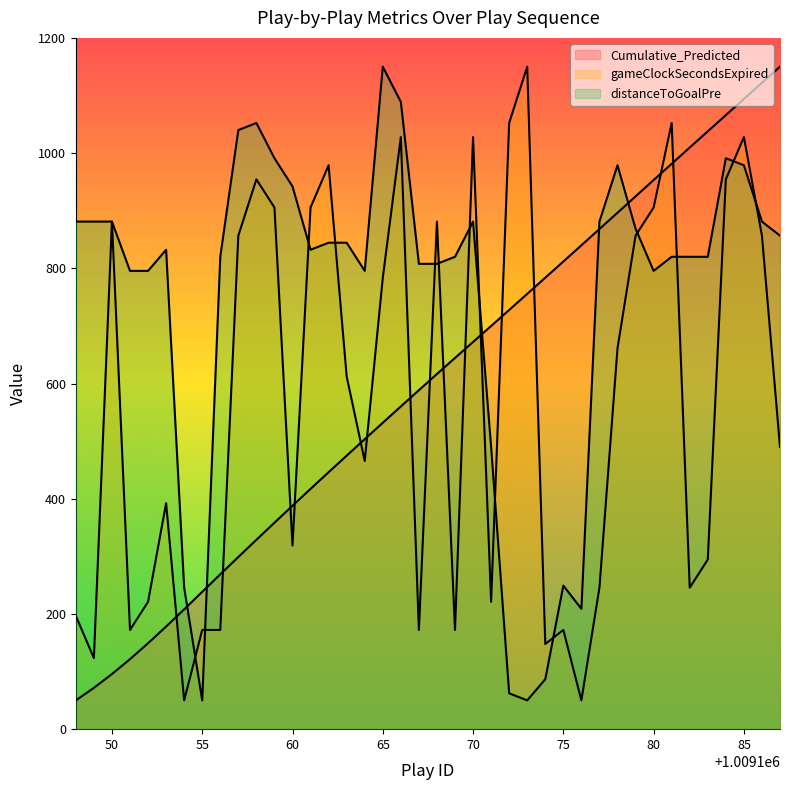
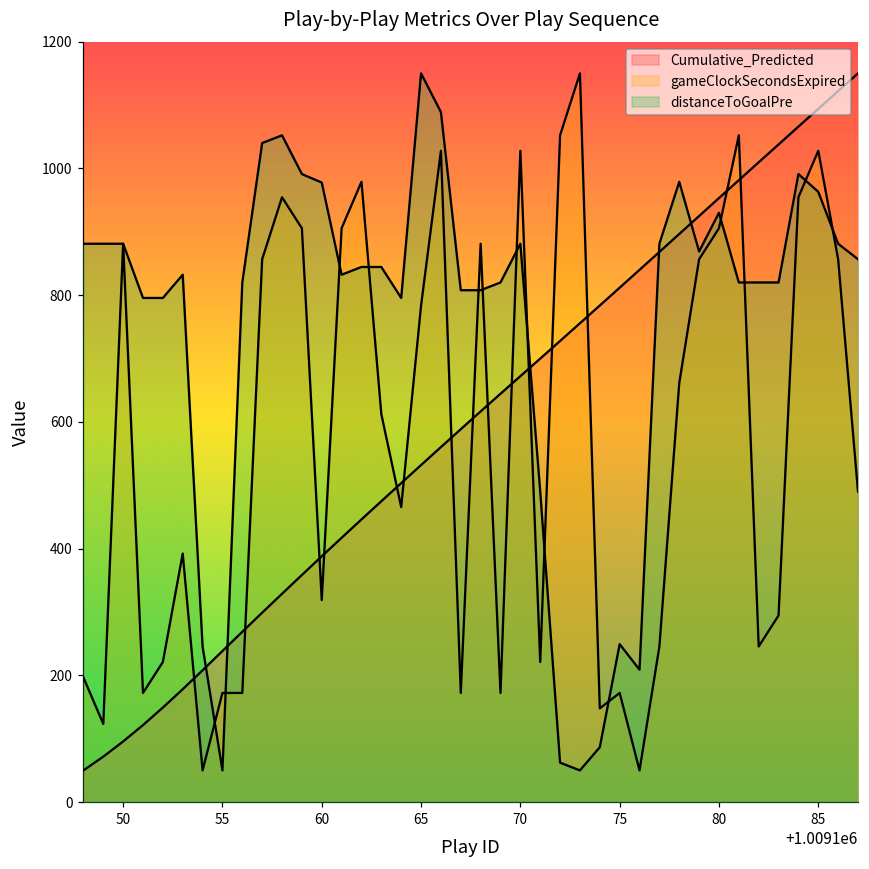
  {
    "distanceToGoalPre": {
      "55": 50,
-     "60": 940,
+     "60": 980,
      "65": 1150,
      "70": 880,
      "75": 250,
-     "80": 800,
-     "85": 980
+     "80": 930,
+     "85": 960
    }
  }
